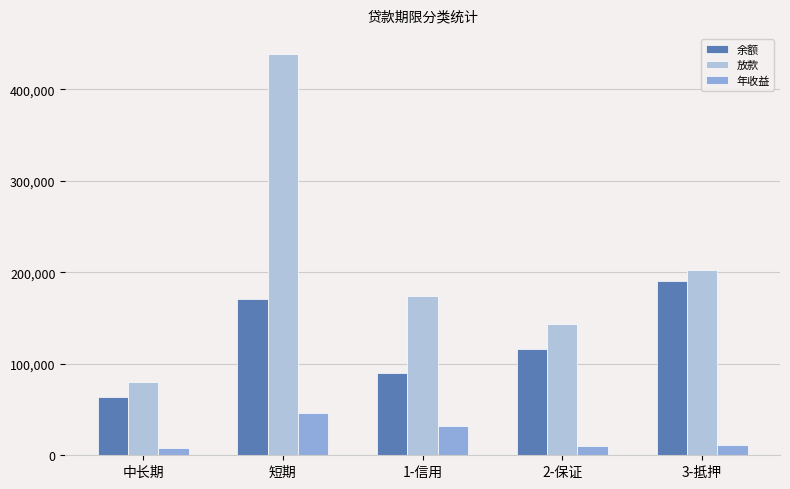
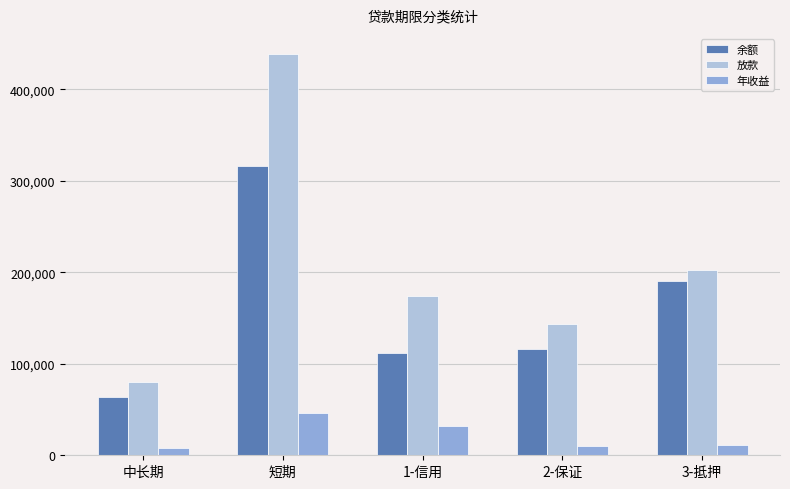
  {
    "余额": {
      "中长期": "60,000",
-     "短期": "170,000",
-     "1-信用": "90,000",
+     "短期": "320,000",
+     "1-信用": "110,000",
      "2-保证": "120,000",
      "3-抵押": "190,000"
    }
  }
